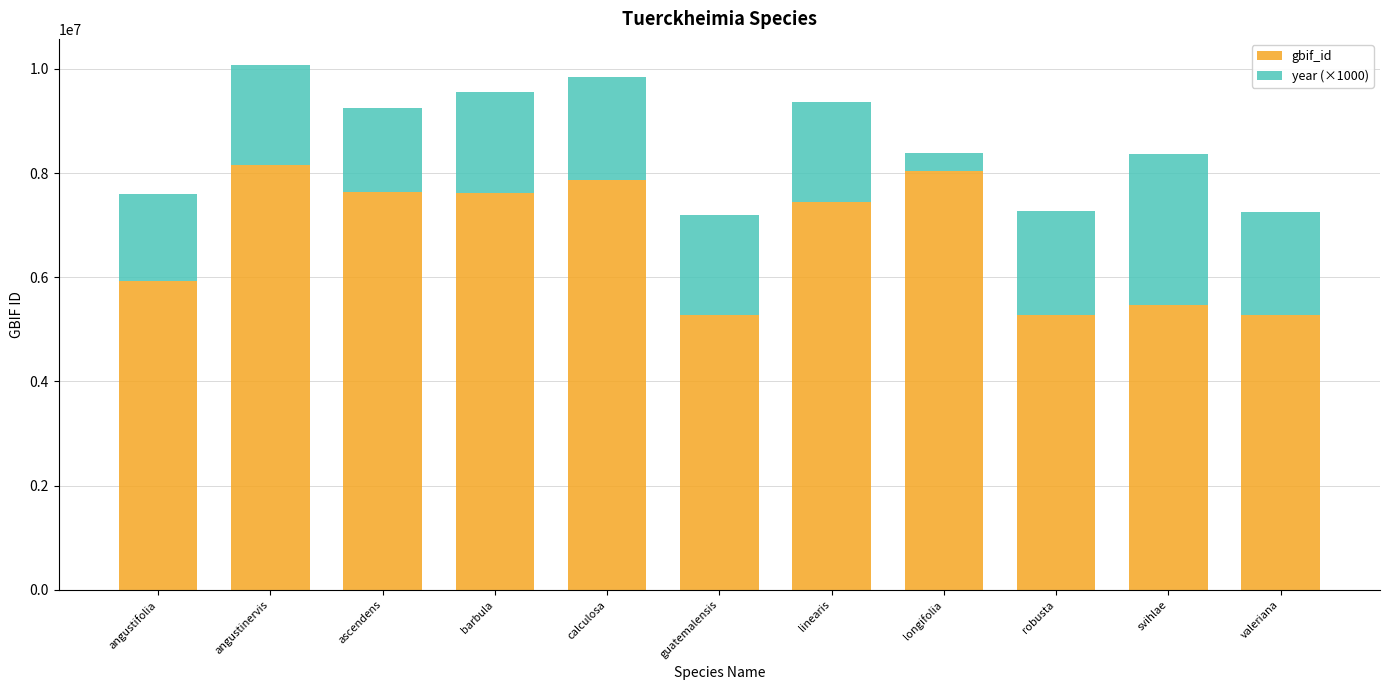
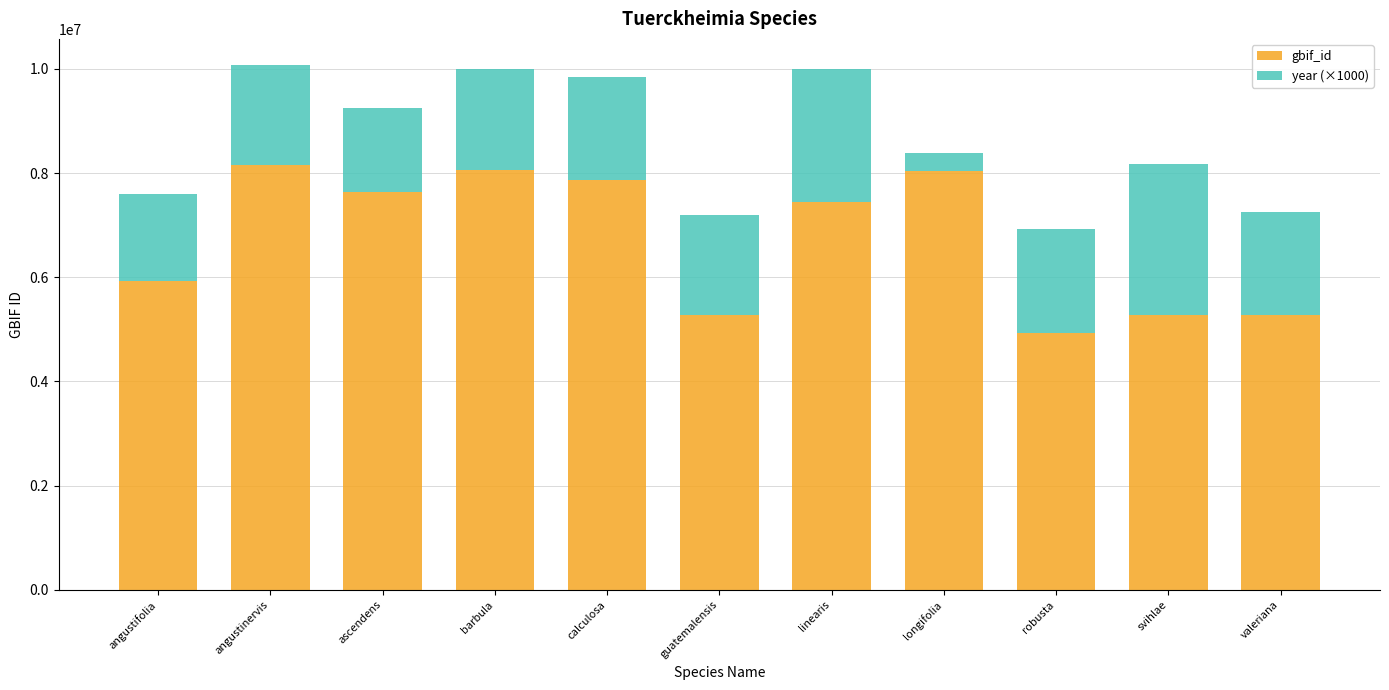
  {
    "gbif_id": {
      "angustifolia": 5900000,
      "angustinervis": 8100000,
      "ascendens": 7600000,
-     "barbula": 7600000,
+     "barbula": 8100000,
      "calculosa": 7900000,
      "guatemalensis": 5300000,
      "linearis": 7400000,
      "longifolia": 8000000,
-     "robusta": 5300000,
-     "svihlae": 5500000,
+     "robusta": 4900000,
+     "svihlae": 5300000,
      "valeriana": 5300000
    },
    "year (×1000)": {
      "angustifolia": 1700000,
      "angustinervis": 1900000,
      "ascendens": 1600000,
      "barbula": 1900000,
      "calculosa": 2000000,
      "guatemalensis": 1900000,
-     "linearis": 1900000,
+     "linearis": 2600000,
      "longifolia": 400000,
      "robusta": 2000000,
      "svihlae": 2900000,
      "valeriana": 2000000
    }
  }
